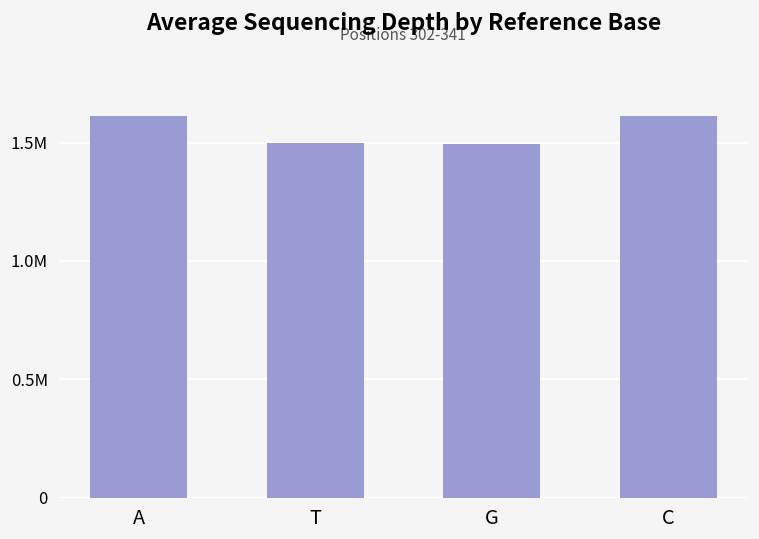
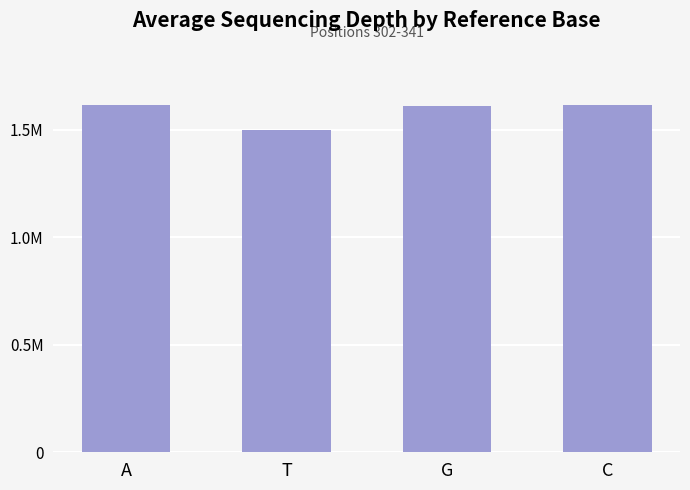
  {
    "A": 1610000,
    "T": 1500000,
-   "G": 1490000,
+   "G": 1610000,
    "C": 1610000
  }
